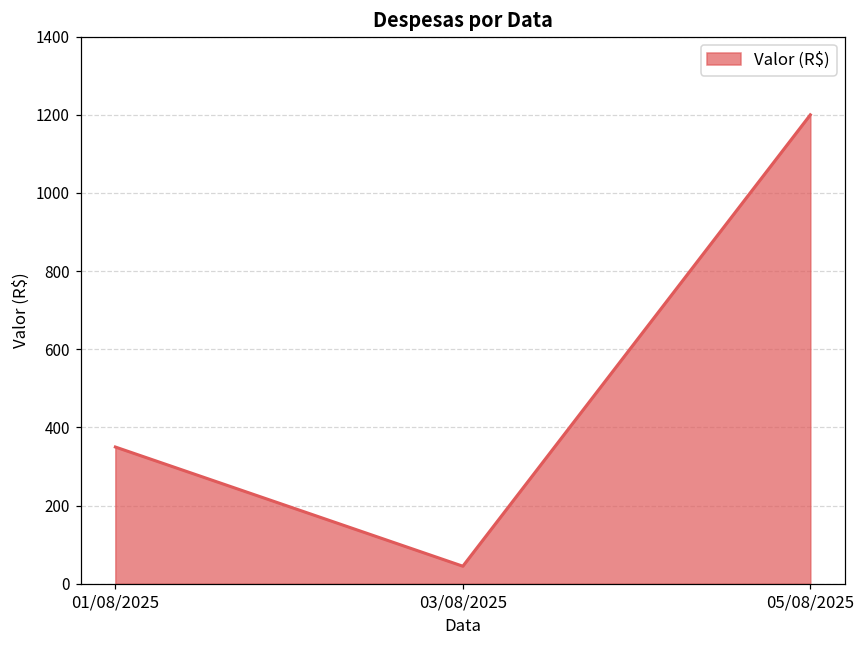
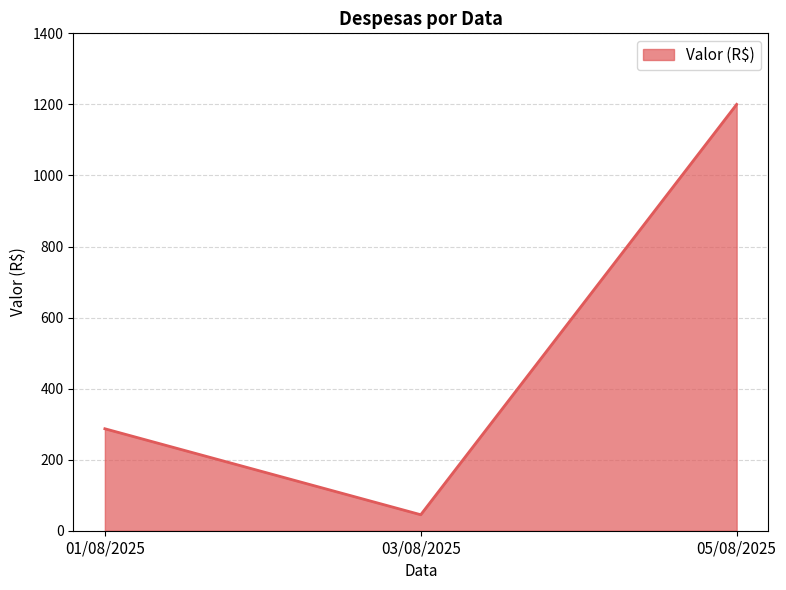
  {
-   "01/08/2025": 350,
+   "01/08/2025": 290,
    "03/08/2025": 50,
    "05/08/2025": 1200
  }
